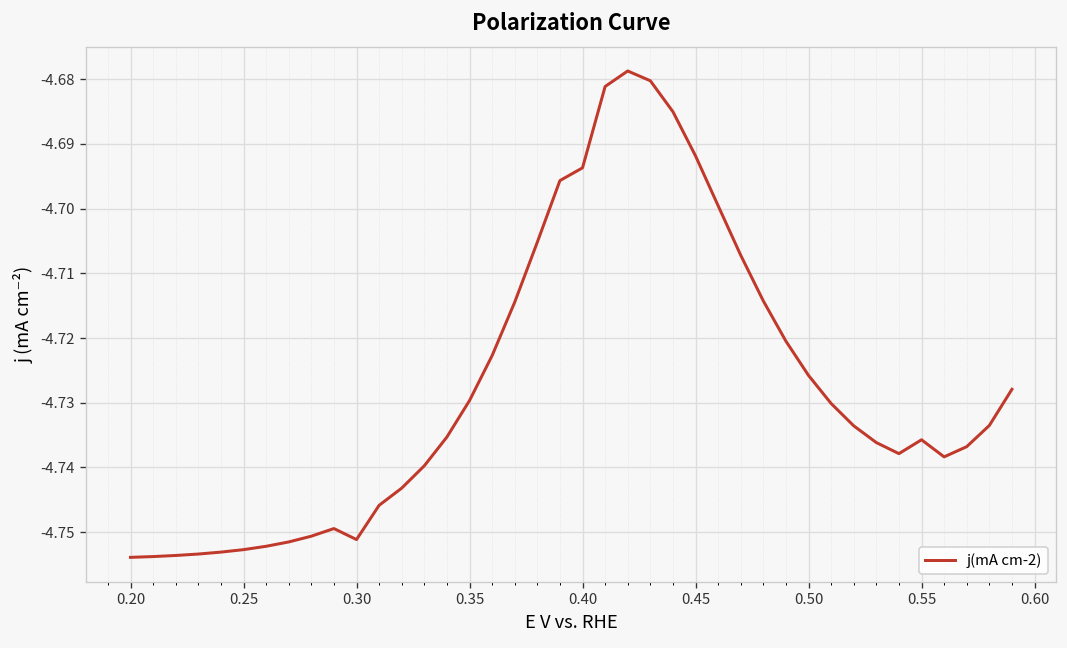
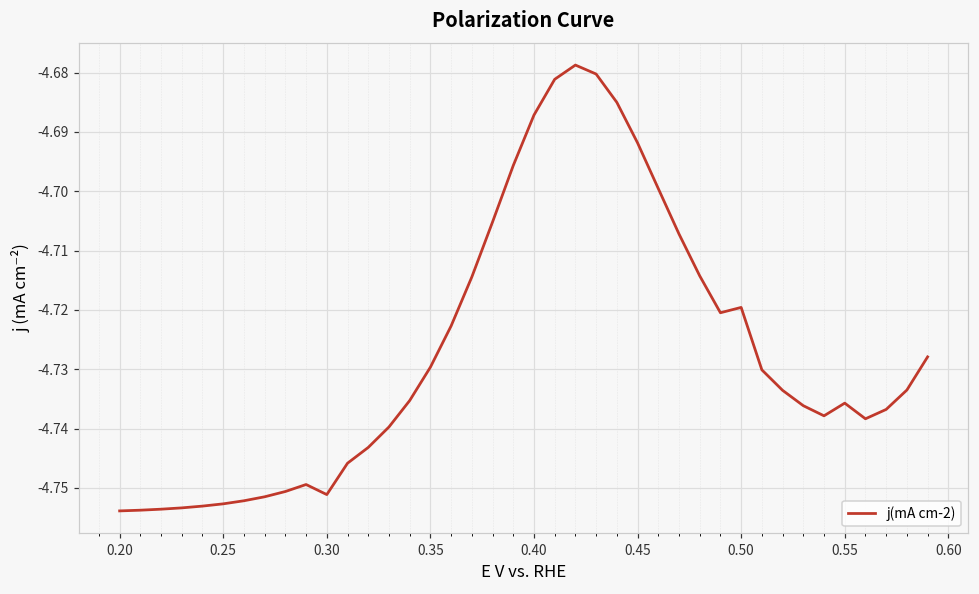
  {
    "0.20": -4.754,
    "0.25": -4.753,
    "0.30": -4.751,
    "0.35": -4.730,
-   "0.40": -4.694,
+   "0.40": -4.687,
    "0.45": -4.692,
-   "0.50": -4.726,
+   "0.50": -4.720,
    "0.55": -4.736
  }
